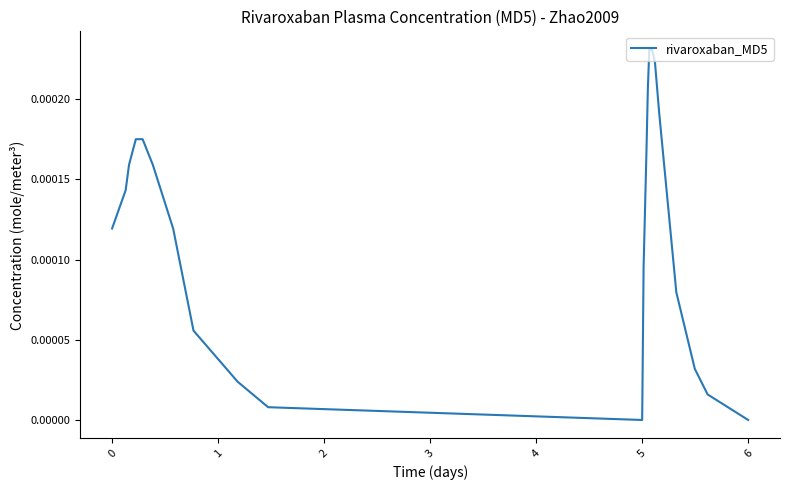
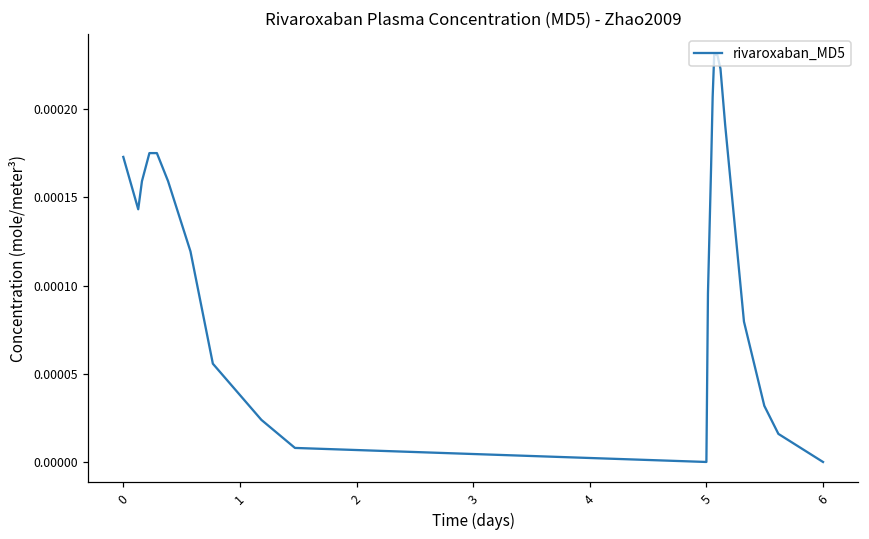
  {
-   "0": 0.000119,
+   "0": 0.000173,
    "5": 0.000000,
    "6": 0.000000
  }
